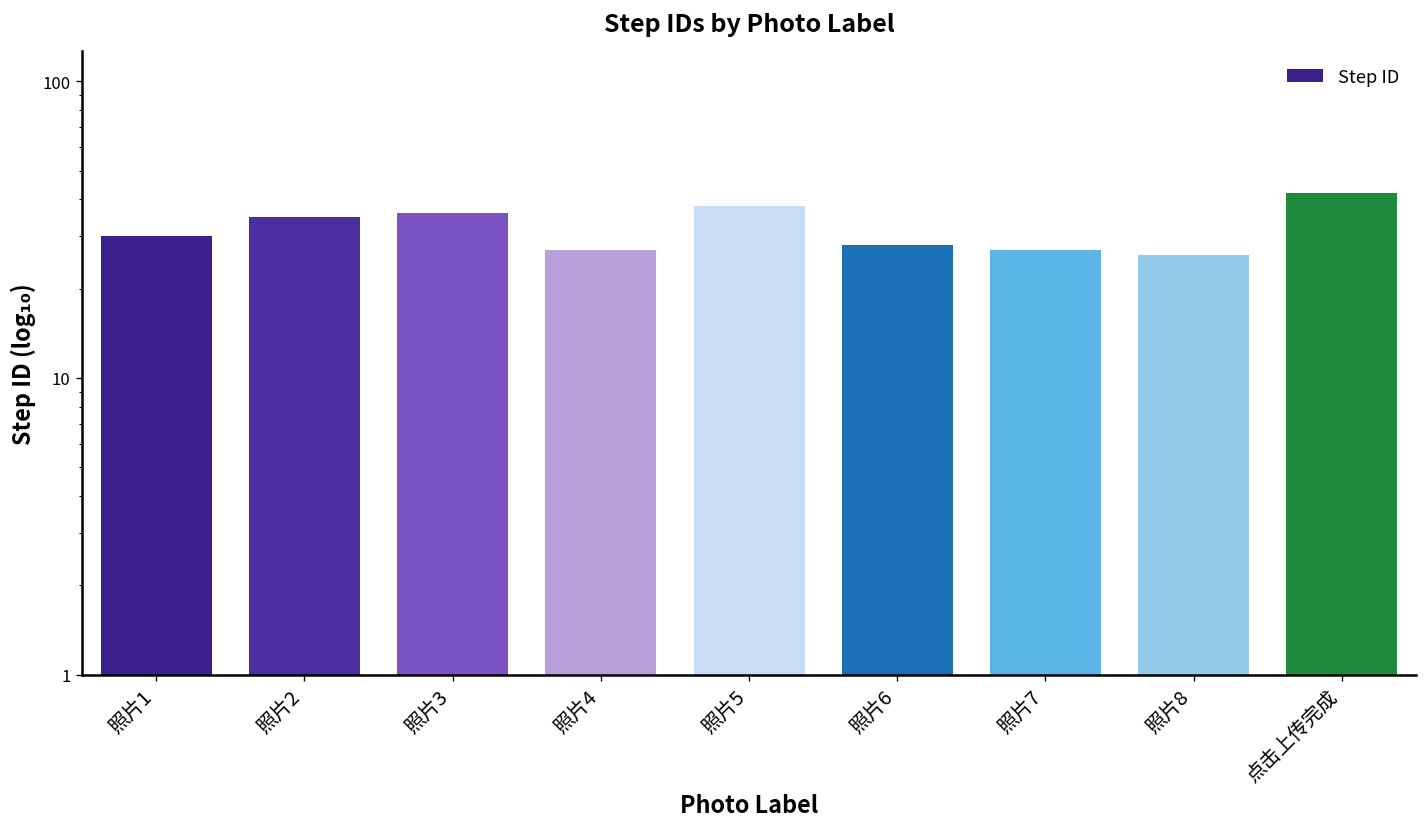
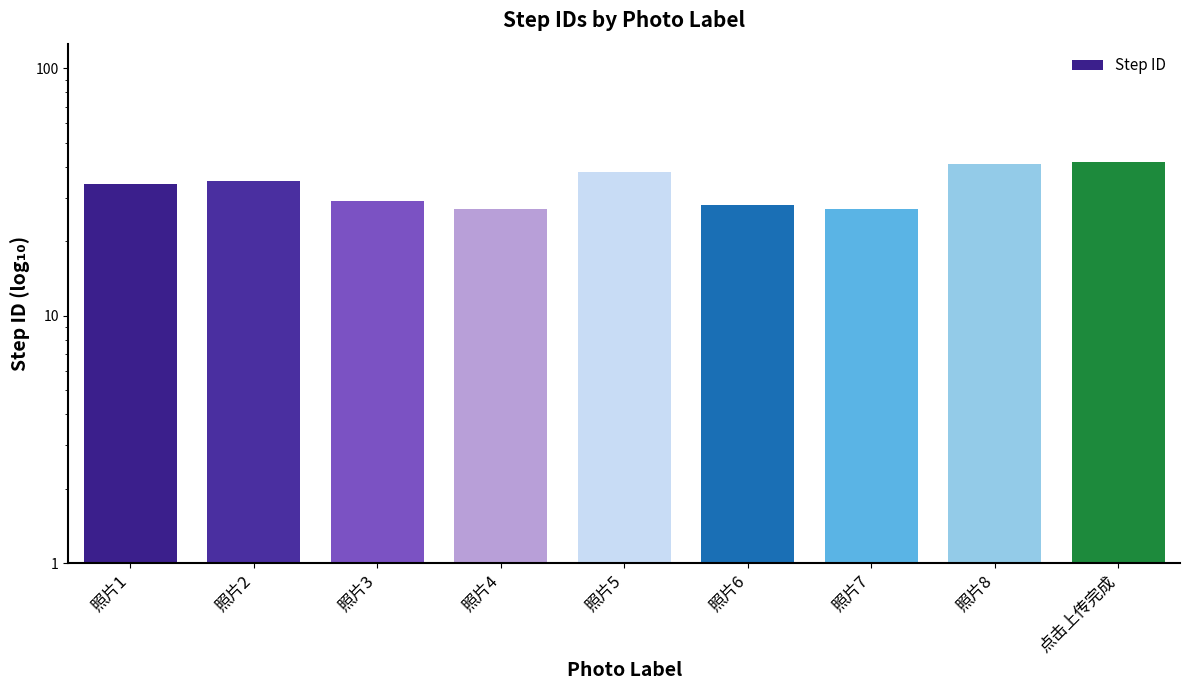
  {
-   "照片1": 30,
+   "照片1": 34,
    "照片2": 35,
-   "照片3": 36,
+   "照片3": 29,
    "照片4": 27,
    "照片5": 38,
    "照片6": 28,
    "照片7": 27,
-   "照片8": 26,
+   "照片8": 41,
    "点击上传完成": 42
  }
